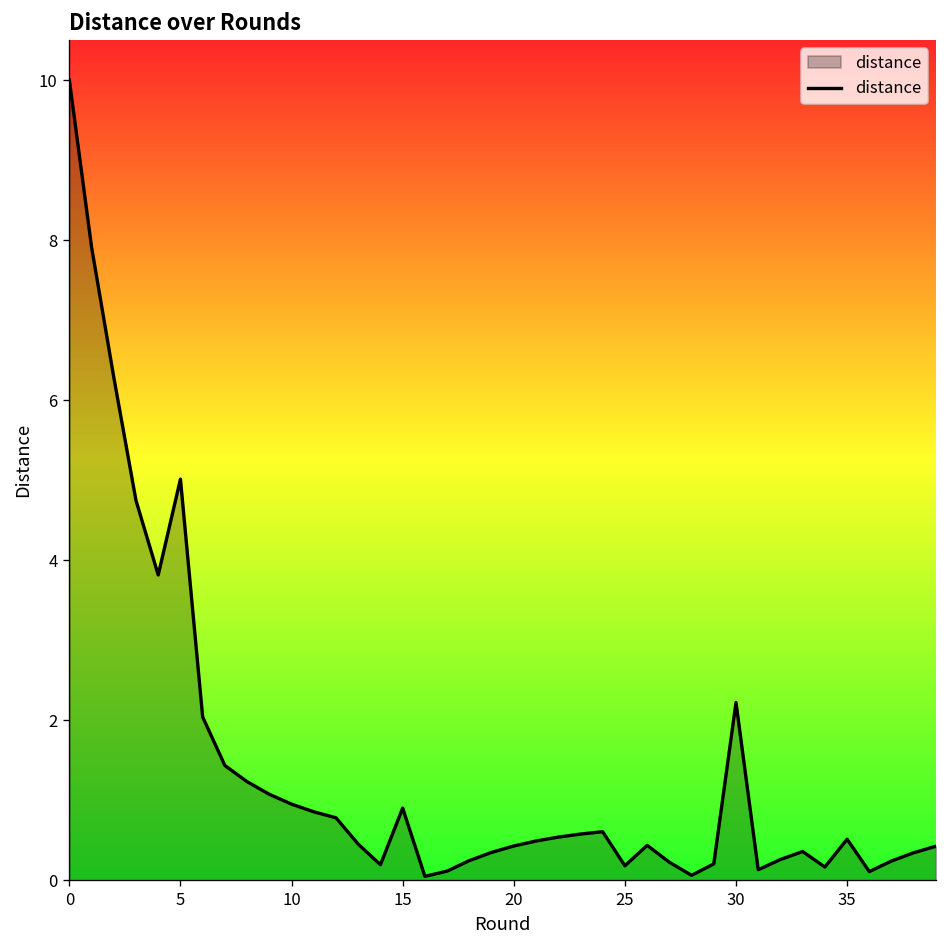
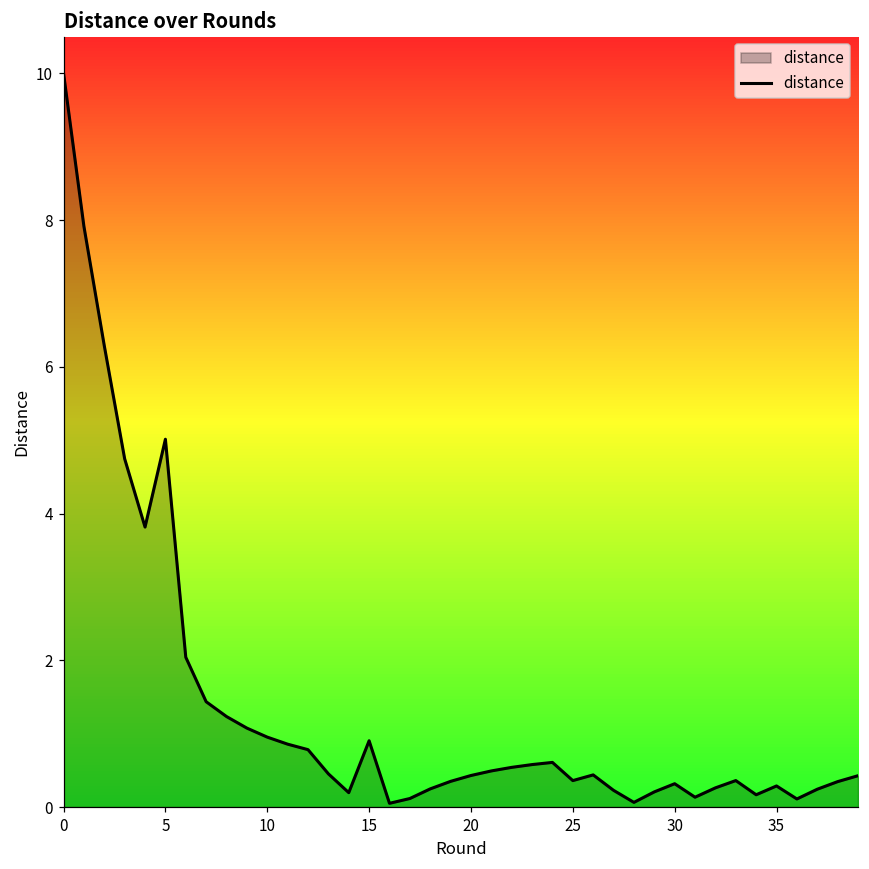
  {
    "0": 10.0,
    "5": 5.0,
    "10": 1.0,
    "15": 0.9,
    "20": 0.4,
-   "25": 0.2,
-   "30": 2.2,
-   "35": 0.5
+   "25": 0.4,
+   "30": 0.3,
+   "35": 0.3
  }
